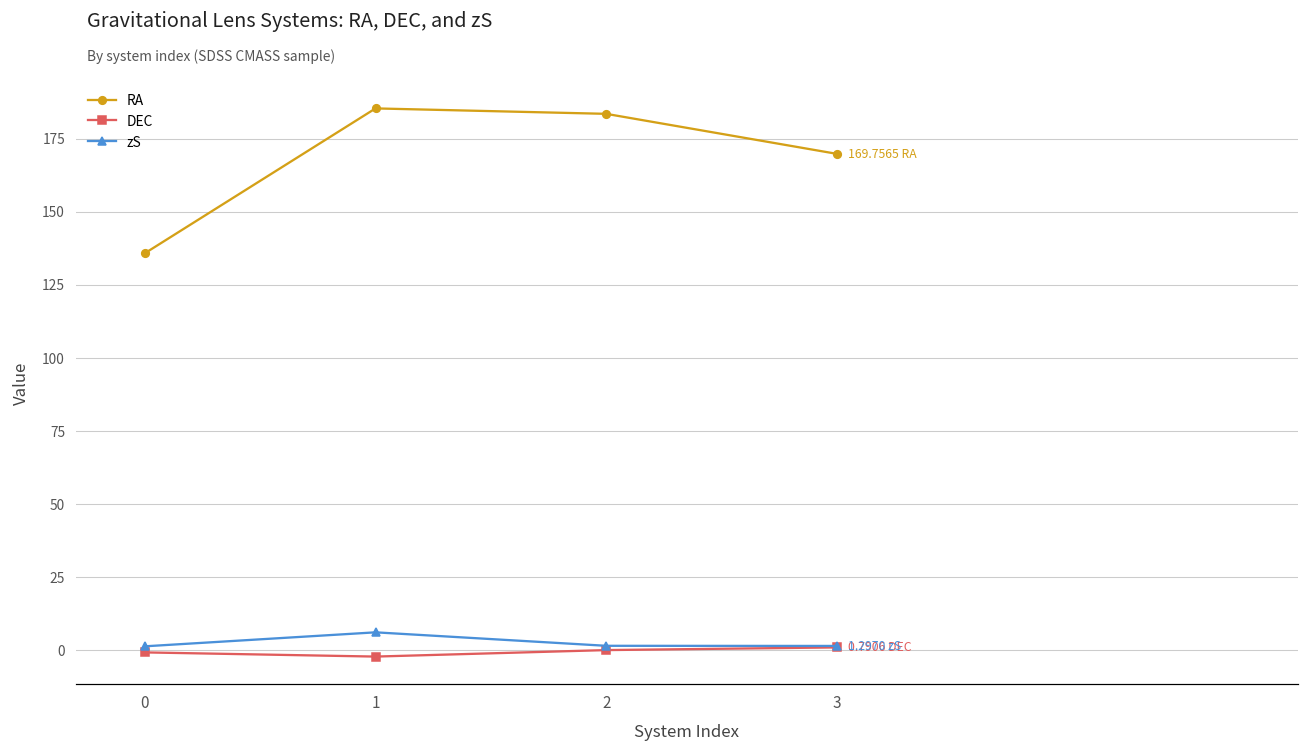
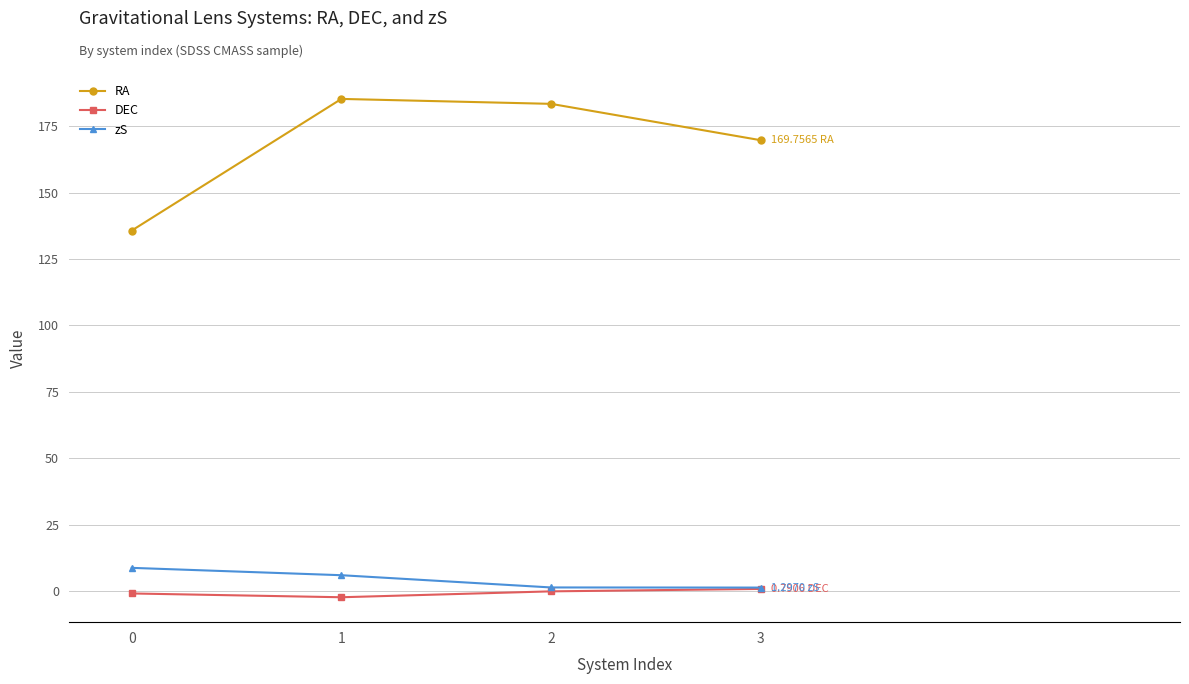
  {
    "RA": {
      "3": 169.7565
    },
    "DEC": {
      "0": -1,
      "1": -2,
      "2": 0
    },
    "zS": {
-     "0": 1,
+     "0": 9,
      "1": 6,
      "2": 1
    }
  }
